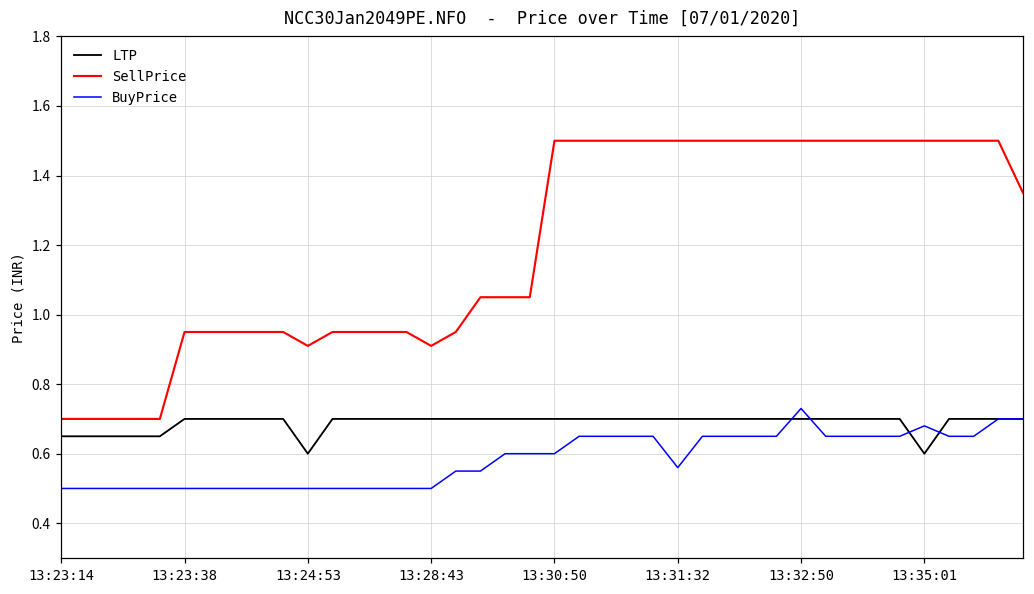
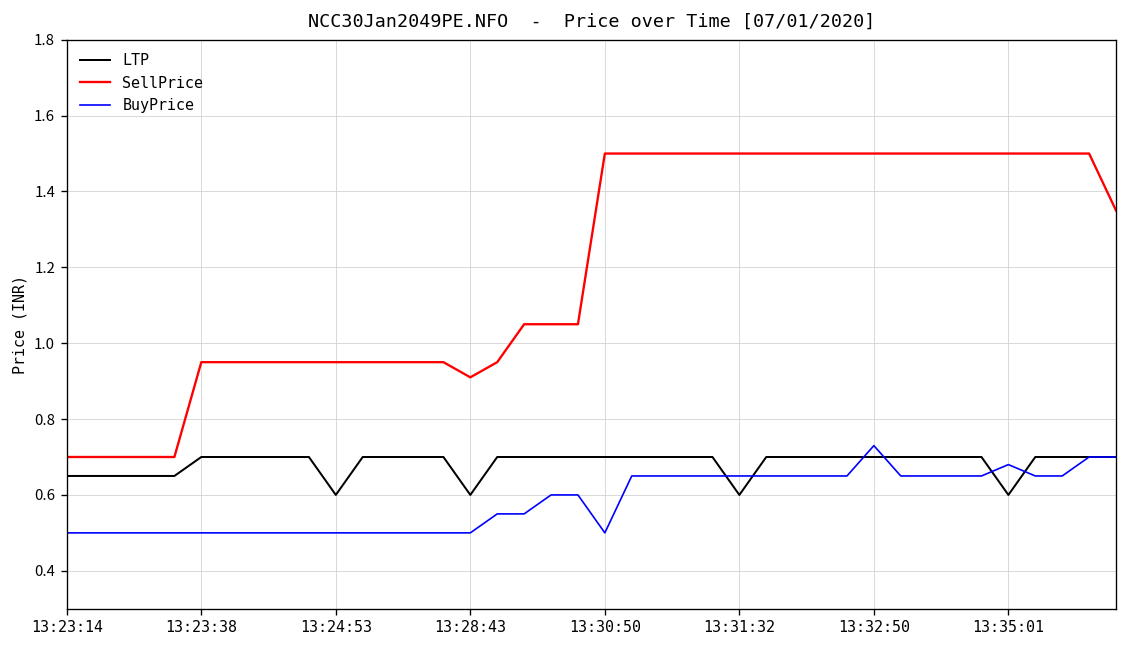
  {
    "LTP": {
      "13:24:53": 0.6,
-     "13:28:43": 0.7,
+     "13:28:43": 0.6,
      "13:30:50": 0.7,
-     "13:31:32": 0.7,
+     "13:31:32": 0.6,
      "13:32:50": 0.7,
      "13:35:01": 0.6
    },
    "SellPrice": {
-     "13:24:53": 0.91,
+     "13:24:53": 0.95,
      "13:28:43": 0.91,
      "13:30:50": 1.50,
      "13:31:32": 1.50,
      "13:32:50": 1.50,
      "13:35:01": 1.50
    },
    "BuyPrice": {
      "13:24:53": 0.50,
      "13:28:43": 0.50,
-     "13:30:50": 0.6,
-     "13:31:32": 0.56,
+     "13:30:50": 0.5,
+     "13:31:32": 0.65,
      "13:32:50": 0.73,
      "13:35:01": 0.68
    }
  }
